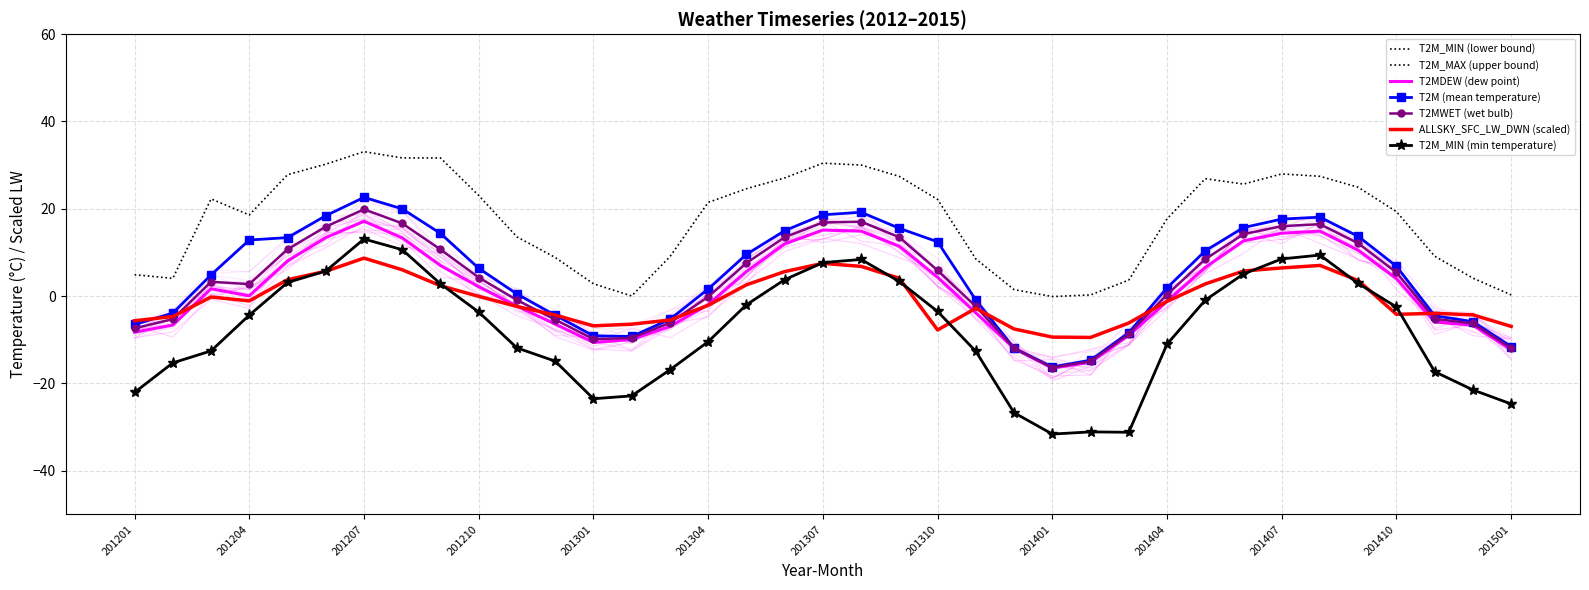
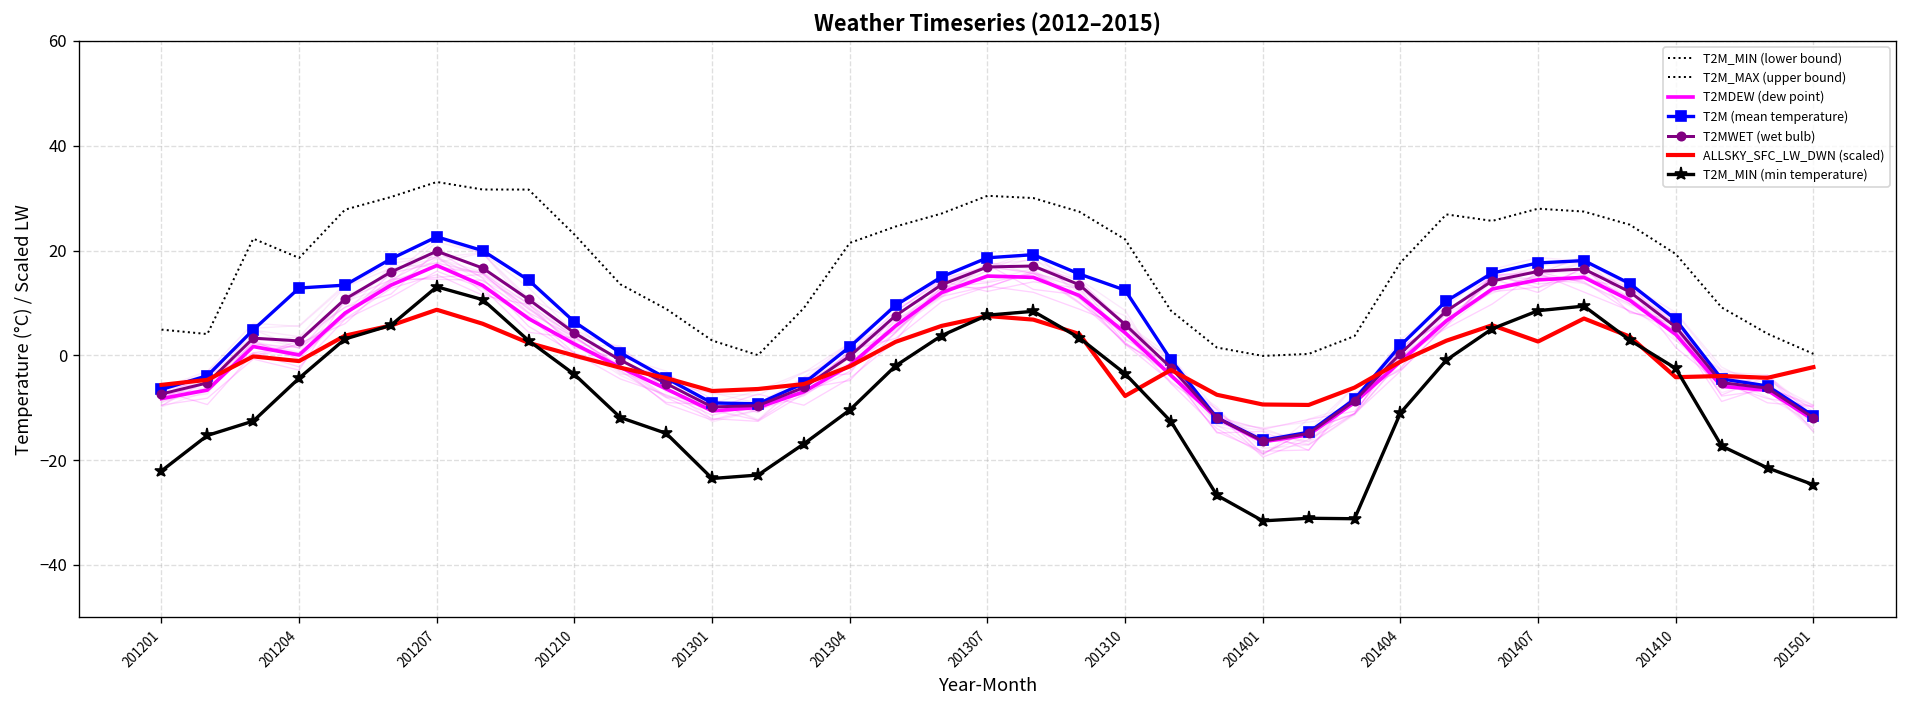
  {
    "T2M (mean temperature)": {
      "201204": 13,
      "201307": 19,
      "201310": 12
    },
    "ALLSKY_SFC_LW_DWN (scaled)": {
      "201207": 9,
      "201310": -8,
      "201401": -9,
-     "201407": 6,
+     "201407": 3,
      "201410": -4,
-     "201501": -7
+     "201501": -2
    }
  }
